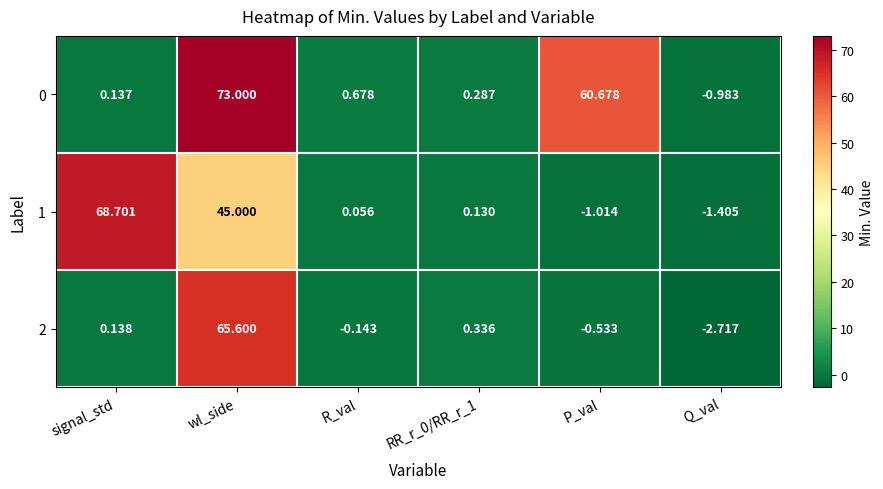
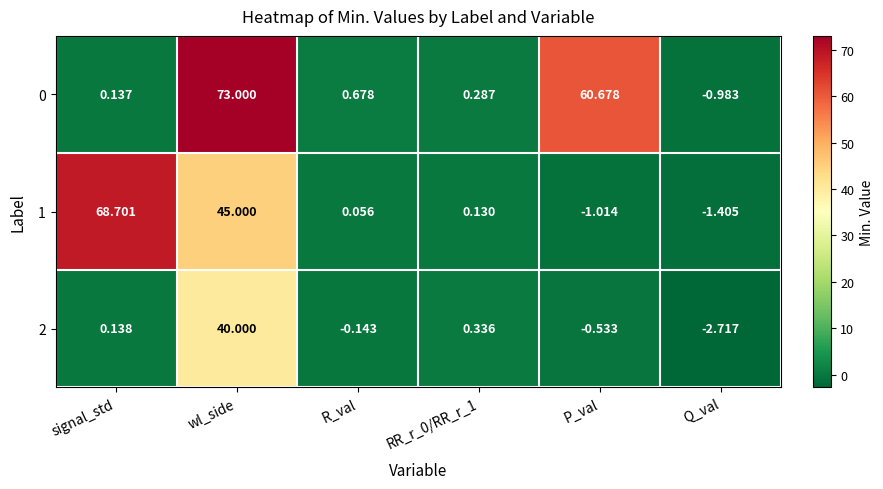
  {
    "0": {
      "signal_std": 0.137,
      "wl_side": 73.000,
      "R_val": 0.678,
      "RR_r_0/RR_r_1": 0.287,
      "P_val": 60.678,
      "Q_val": -0.983
    },
    "1": {
      "signal_std": 68.701,
      "wl_side": 45.000,
      "R_val": 0.056,
      "RR_r_0/RR_r_1": 0.130,
      "P_val": -1.014,
      "Q_val": -1.405
    },
    "2": {
      "signal_std": 0.138,
-     "wl_side": 65.600,
+     "wl_side": 40.000,
      "R_val": -0.143,
      "RR_r_0/RR_r_1": 0.336,
      "P_val": -0.533,
      "Q_val": -2.717
    }
  }
